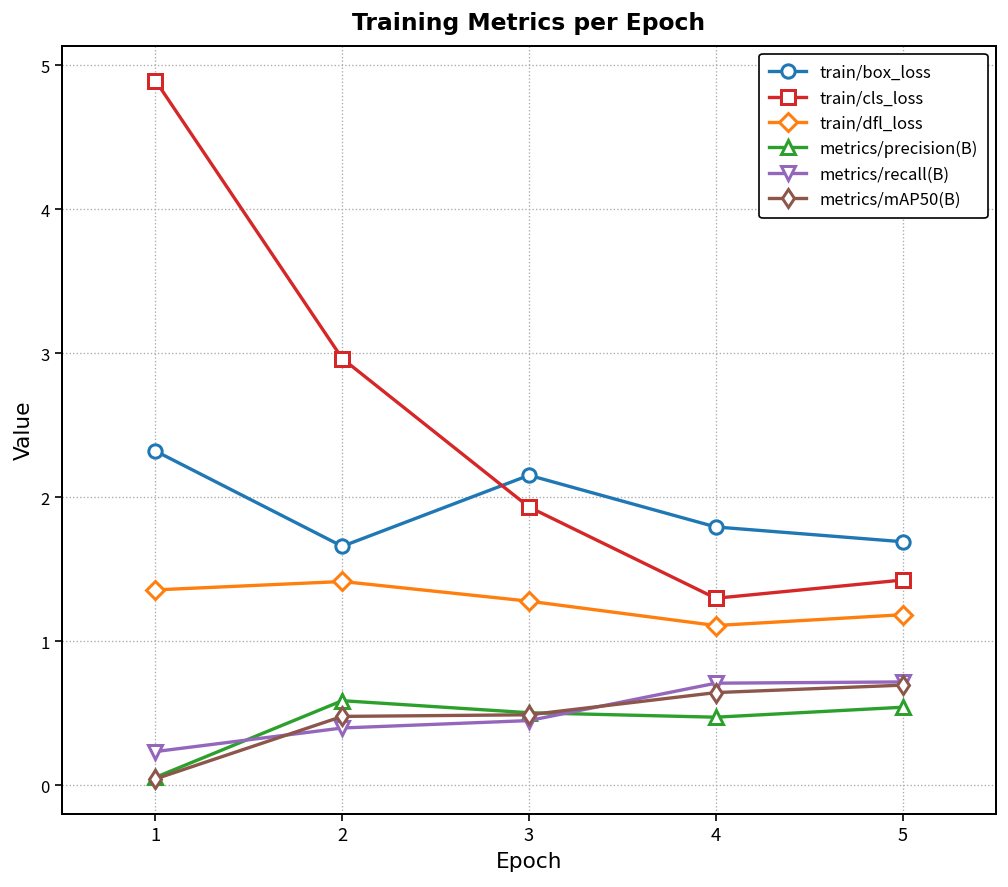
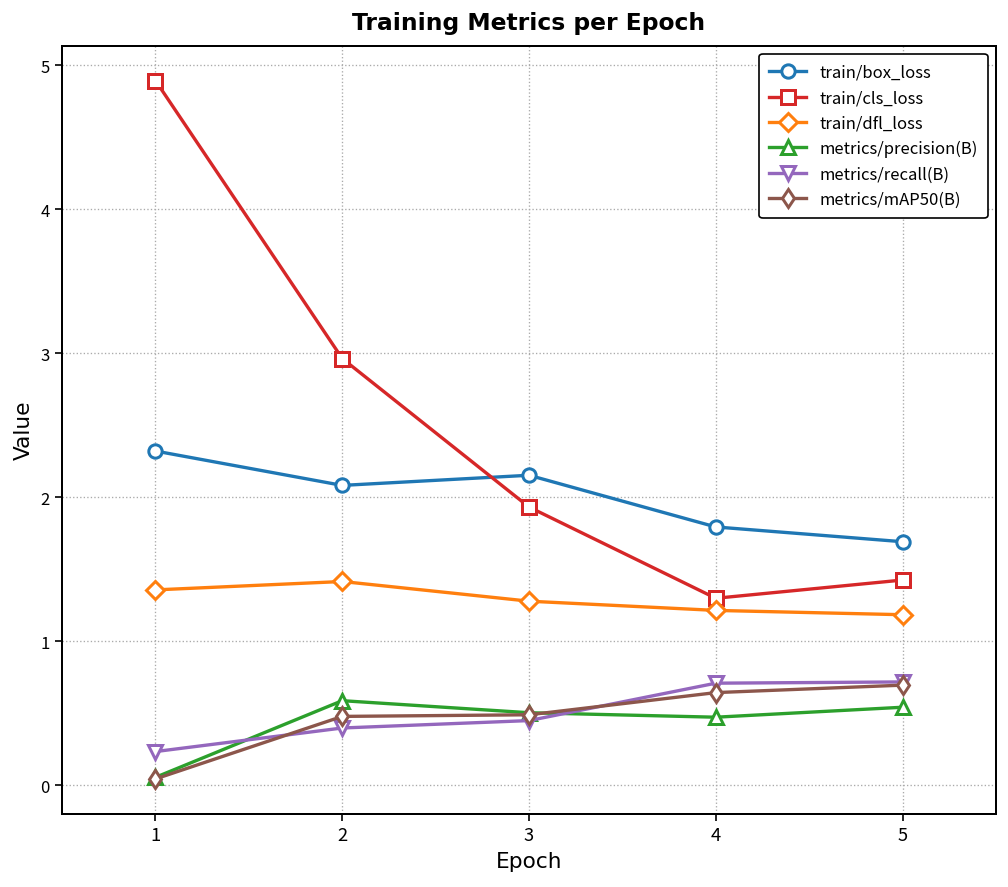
  {
    "train/box_loss": {
      "1": 2.32,
-     "2": 1.66,
+     "2": 2.08,
      "3": 2.15,
      "4": 1.79,
      "5": 1.69
    },
    "train/cls_loss": {
      "1": 4.89,
      "2": 2.96,
      "3": 1.93,
      "4": 1.30,
      "5": 1.42
    },
    "train/dfl_loss": {
      "1": 1.36,
      "2": 1.41,
      "3": 1.28,
-     "4": 1.11,
+     "4": 1.21,
      "5": 1.18
    },
    "metrics/precision(B)": {
      "2": 0.59,
      "4": 0.47,
      "5": 0.54
    },
    "metrics/recall(B)": {
      "1": 0.23,
      "2": 0.40,
      "3": 0.45,
      "4": 0.71,
      "5": 0.72
    },
    "metrics/mAP50(B)": {
      "2": 0.48,
      "4": 0.64,
      "5": 0.69
    }
  }
